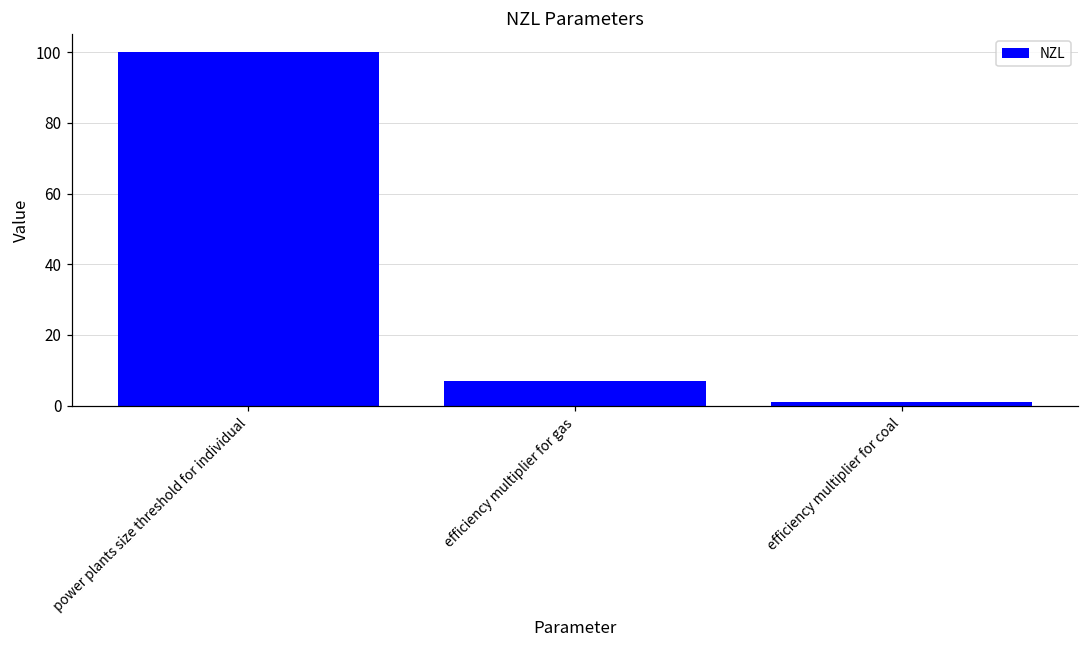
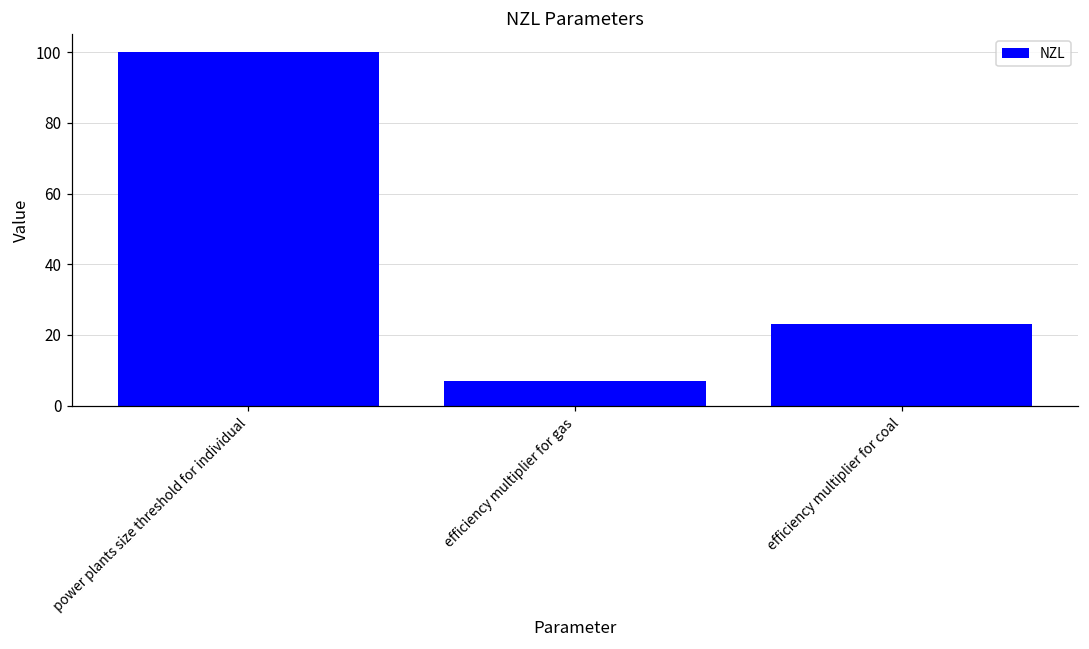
  {
    "power plants size threshold for individual": 100,
    "efficiency multiplier for gas": 7,
-   "efficiency multiplier for coal": 1
+   "efficiency multiplier for coal": 23
  }
